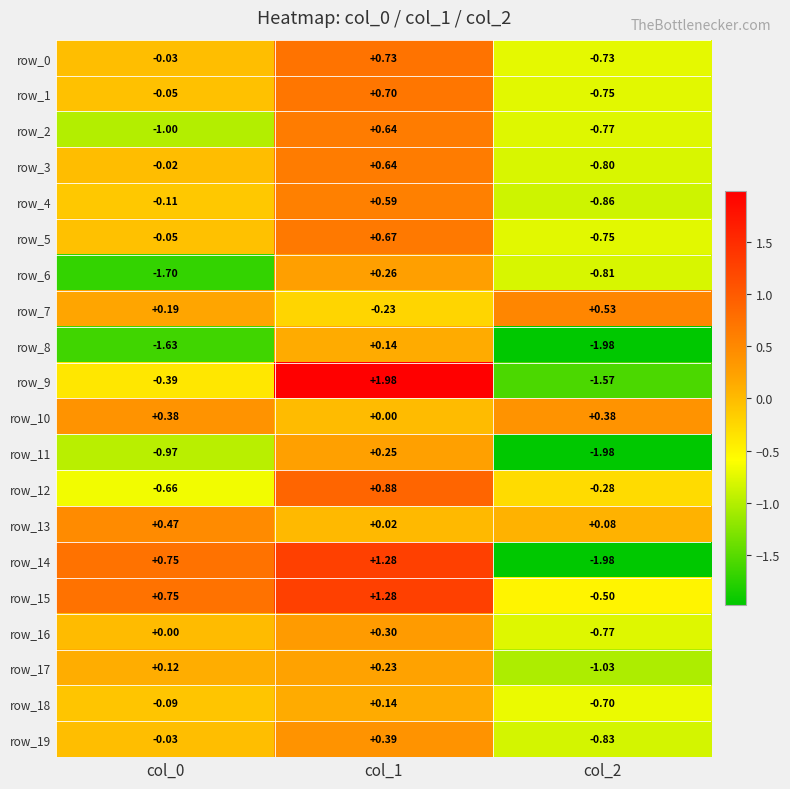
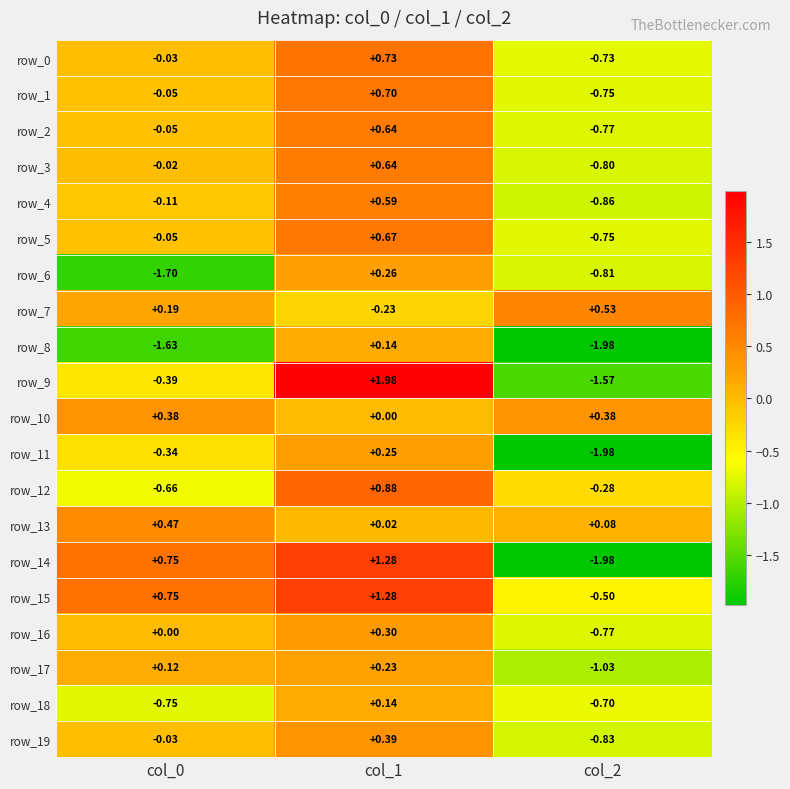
  {
    "row_0": {
      "col_0": "-0.03",
      "col_1": "+0.73",
      "col_2": "-0.73"
    },
    "row_1": {
      "col_0": "-0.05",
      "col_1": "+0.70",
      "col_2": "-0.75"
    },
    "row_2": {
-     "col_0": "-1.00",
+     "col_0": "-0.05",
      "col_1": "+0.64",
      "col_2": "-0.77"
    },
    "row_3": {
      "col_0": "-0.02",
      "col_1": "+0.64",
      "col_2": "-0.80"
    },
    "row_4": {
      "col_0": "-0.11",
      "col_1": "+0.59",
      "col_2": "-0.86"
    },
    "row_5": {
      "col_0": "-0.05",
      "col_1": "+0.67",
      "col_2": "-0.75"
    },
    "row_6": {
      "col_0": "-1.70",
      "col_1": "+0.26",
      "col_2": "-0.81"
    },
    "row_7": {
      "col_0": "+0.19",
      "col_1": "-0.23",
      "col_2": "+0.53"
    },
    "row_8": {
      "col_0": "-1.63",
      "col_1": "+0.14",
      "col_2": "-1.98"
    },
    "row_9": {
      "col_0": "-0.39",
      "col_1": "+1.98",
      "col_2": "-1.57"
    },
    "row_10": {
      "col_0": "+0.38",
      "col_1": "+0.00",
      "col_2": "+0.38"
    },
    "row_11": {
-     "col_0": "-0.97",
+     "col_0": "-0.34",
      "col_1": "+0.25",
      "col_2": "-1.98"
    },
    "row_12": {
      "col_0": "-0.66",
      "col_1": "+0.88",
      "col_2": "-0.28"
    },
    "row_13": {
      "col_0": "+0.47",
      "col_1": "+0.02",
      "col_2": "+0.08"
    },
    "row_14": {
      "col_0": "+0.75",
      "col_1": "+1.28",
      "col_2": "-1.98"
    },
    "row_15": {
      "col_0": "+0.75",
      "col_1": "+1.28",
      "col_2": "-0.50"
    },
    "row_16": {
      "col_0": "+0.00",
      "col_1": "+0.30",
      "col_2": "-0.77"
    },
    "row_17": {
      "col_0": "+0.12",
      "col_1": "+0.23",
      "col_2": "-1.03"
    },
    "row_18": {
-     "col_0": "-0.09",
+     "col_0": "-0.75",
      "col_1": "+0.14",
      "col_2": "-0.70"
    },
    "row_19": {
      "col_0": "-0.03",
      "col_1": "+0.39",
      "col_2": "-0.83"
    }
  }
